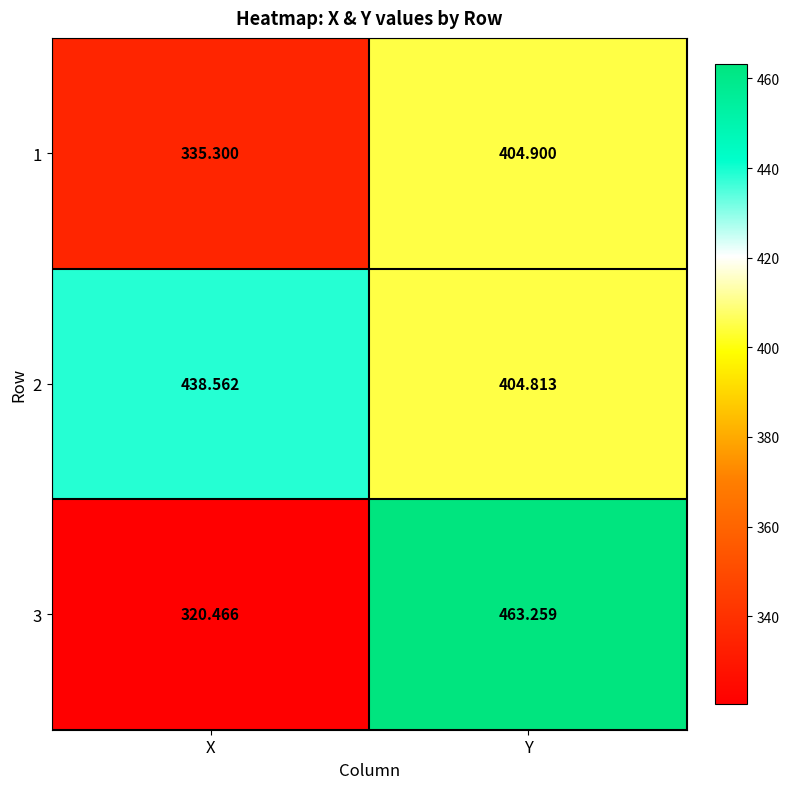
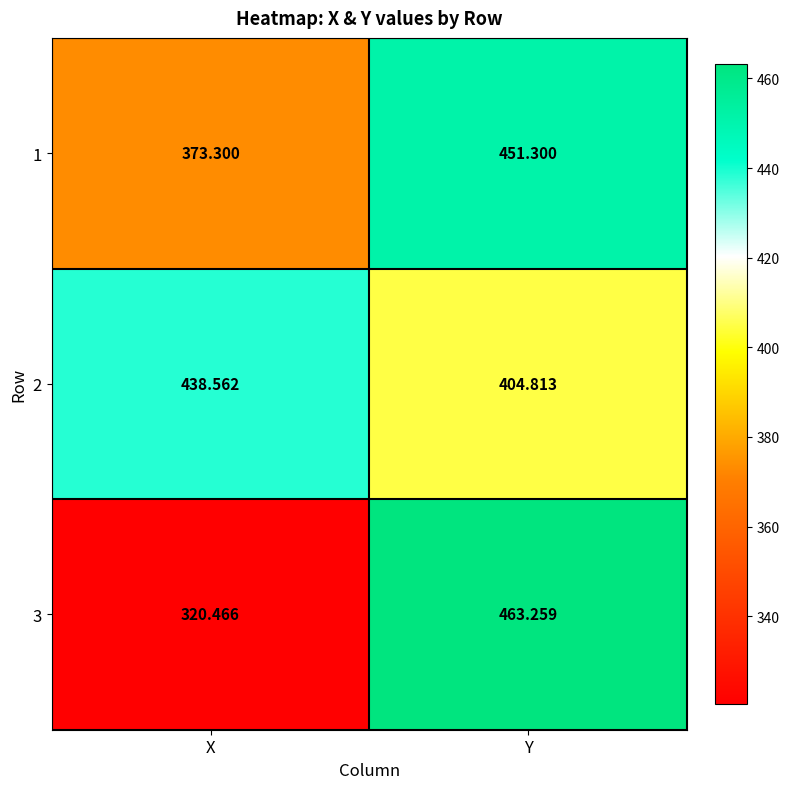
  {
    "1": {
-     "X": 335.300,
-     "Y": 404.900
+     "X": 373.300,
+     "Y": 451.300
    },
    "2": {
      "X": 438.562,
      "Y": 404.813
    },
    "3": {
      "X": 320.466,
      "Y": 463.259
    }
  }
